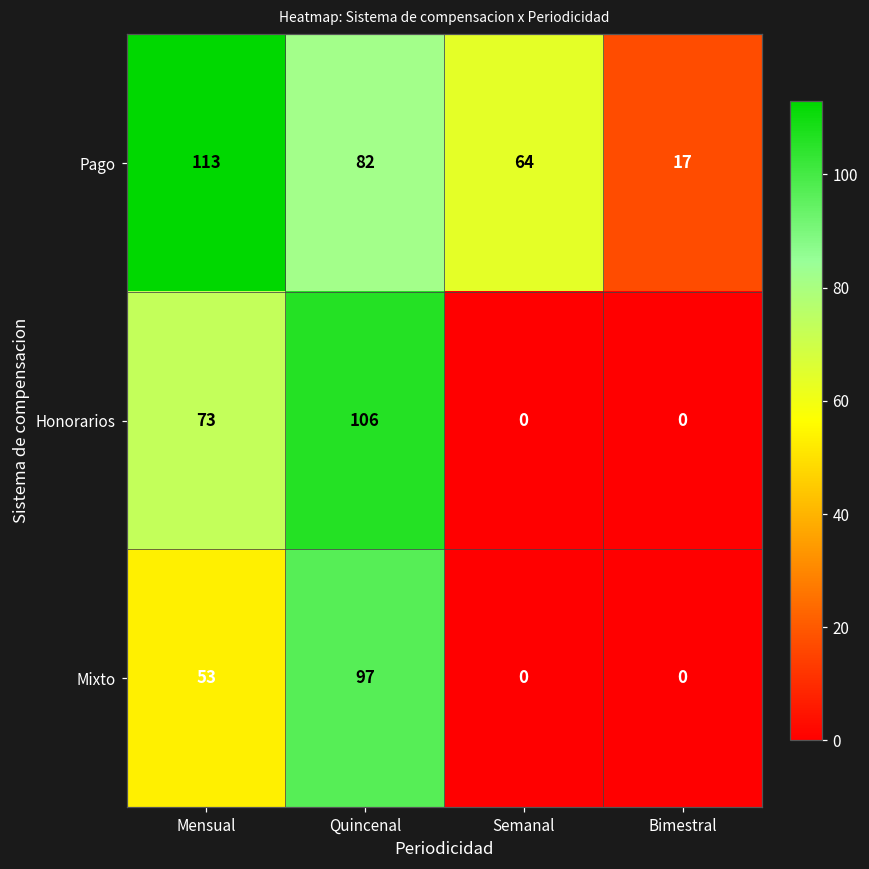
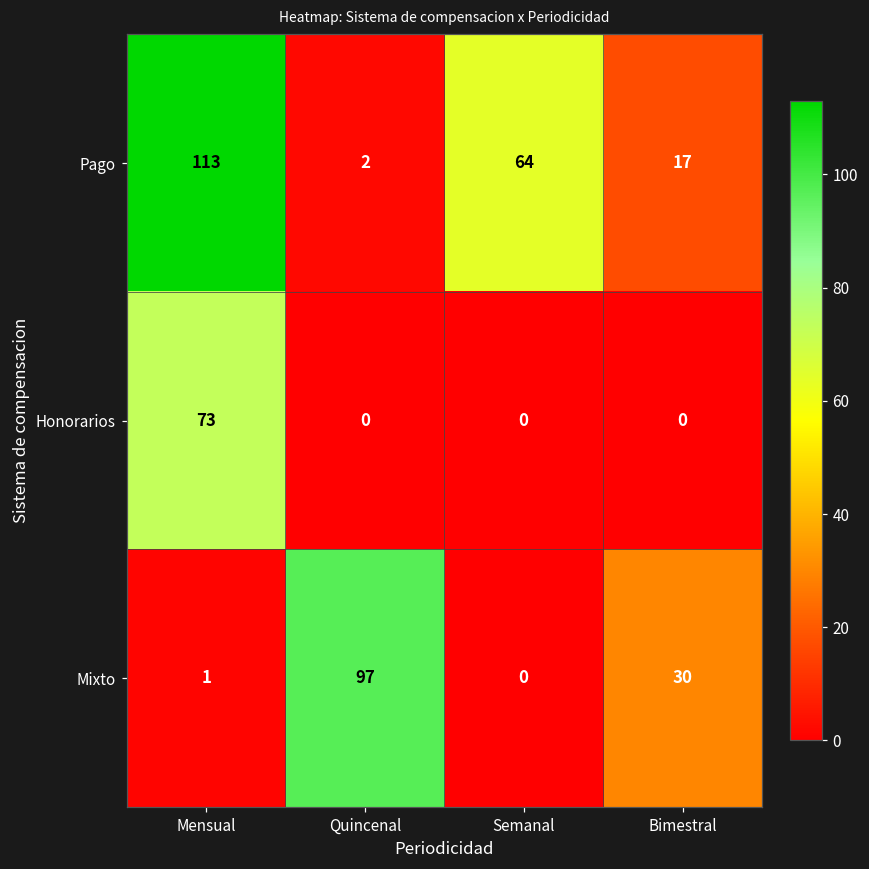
  {
    "Pago": {
      "Mensual": 113,
-     "Quincenal": 82,
+     "Quincenal": 2,
      "Semanal": 64,
      "Bimestral": 17
    },
    "Honorarios": {
      "Mensual": 73,
-     "Quincenal": 106,
+     "Quincenal": 0,
      "Semanal": 0,
      "Bimestral": 0
    },
    "Mixto": {
-     "Mensual": 53,
+     "Mensual": 1,
      "Quincenal": 97,
      "Semanal": 0,
-     "Bimestral": 0
+     "Bimestral": 30
    }
  }
